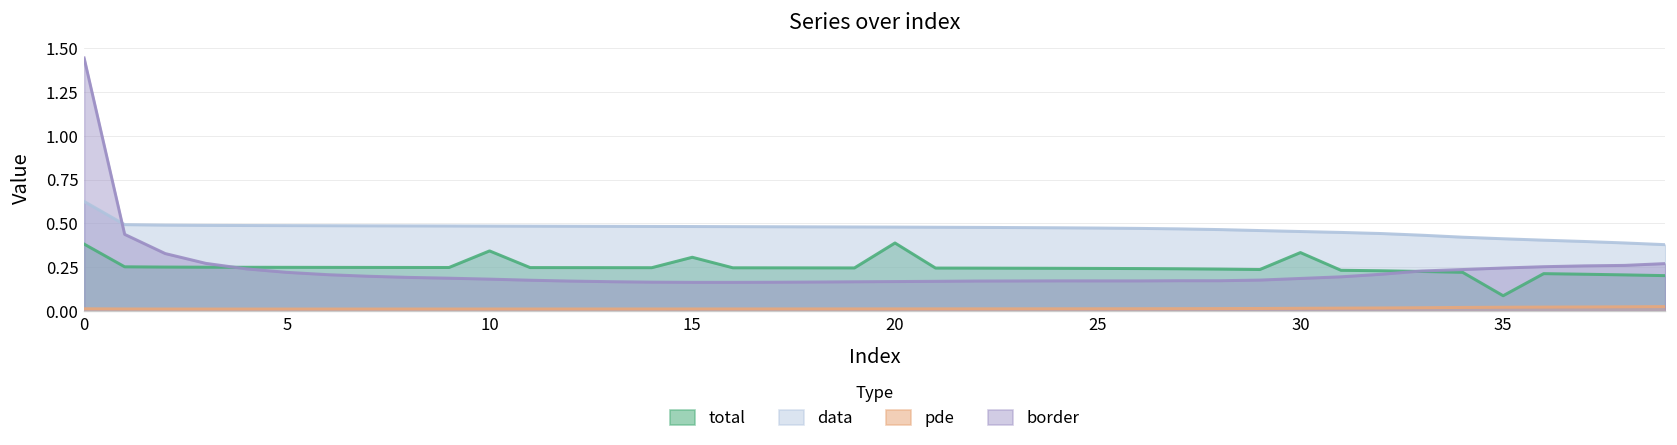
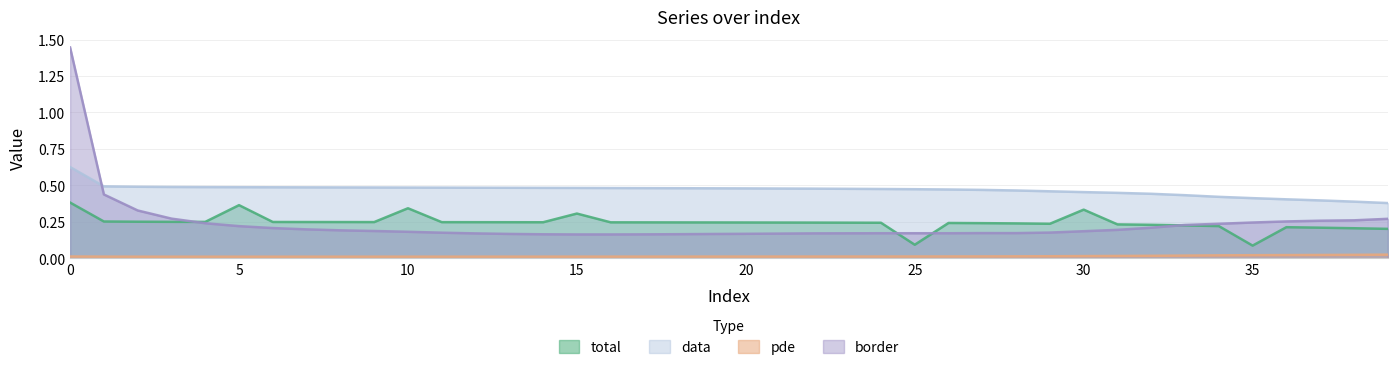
  {
    "total": {
      "0": 0.38,
-     "5": 0.25,
+     "5": 0.36,
      "10": 0.34,
      "15": 0.31,
-     "20": 0.39,
-     "25": 0.24,
+     "20": 0.25,
+     "25": 0.09,
      "30": 0.33,
      "35": 0.09
    },
    "pde": {
      "0": 0.01,
      "5": 0.01,
      "10": 0.01,
      "15": 0.01,
      "20": 0.01,
      "25": 0.01,
      "30": 0.02,
      "35": 0.02
    }
  }
